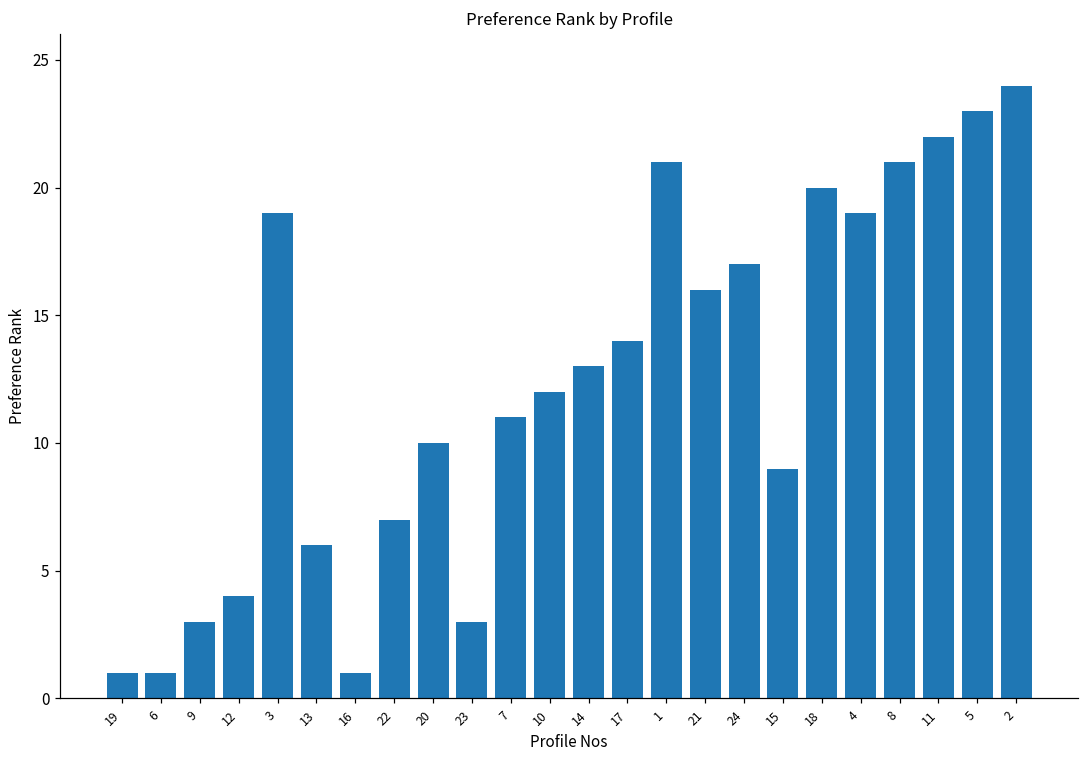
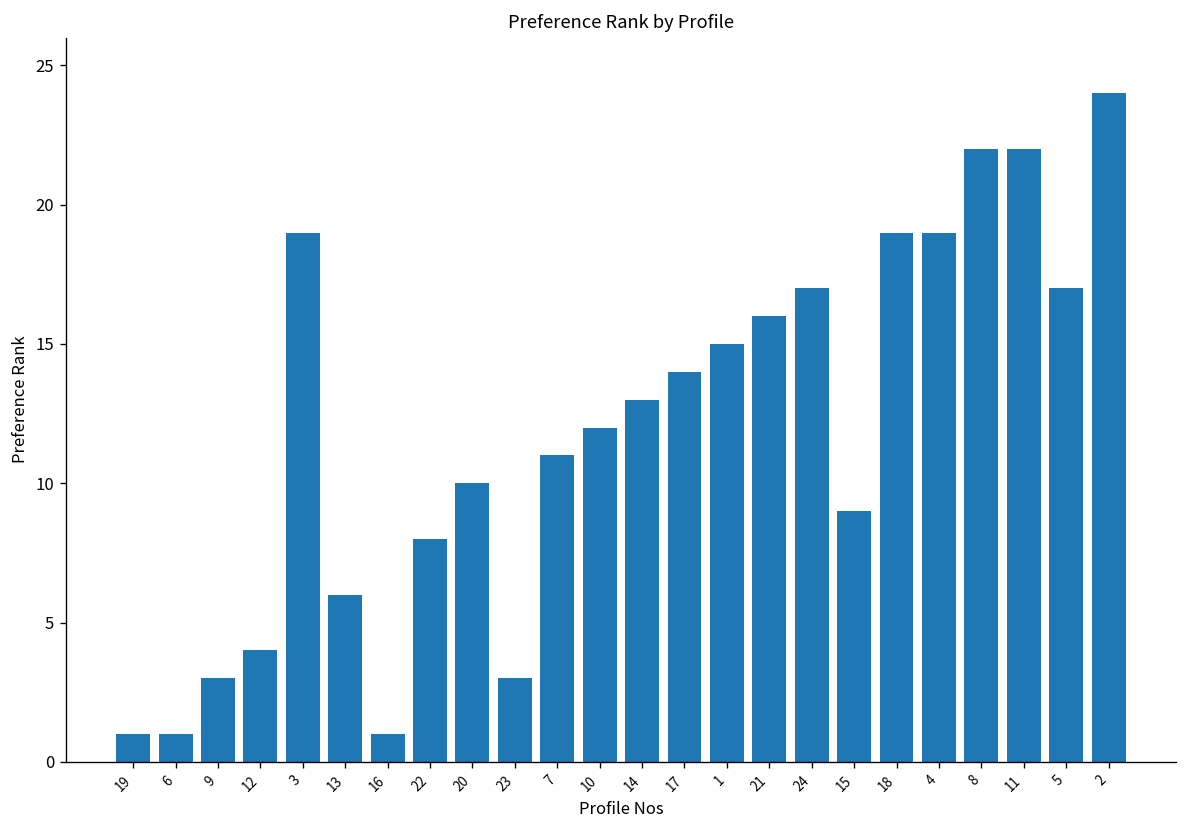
  {
    "19": 1,
    "6": 1,
    "9": 3,
    "12": 4,
    "3": 19,
    "13": 6,
    "16": 1,
-   "22": 7,
+   "22": 8,
    "20": 10,
    "23": 3,
    "7": 11,
    "10": 12,
    "14": 13,
    "17": 14,
-   "1": 21,
+   "1": 15,
    "21": 16,
    "24": 17,
    "15": 9,
-   "18": 20,
+   "18": 19,
    "4": 19,
-   "8": 21,
+   "8": 22,
    "11": 22,
-   "5": 23,
+   "5": 17,
    "2": 24
  }
